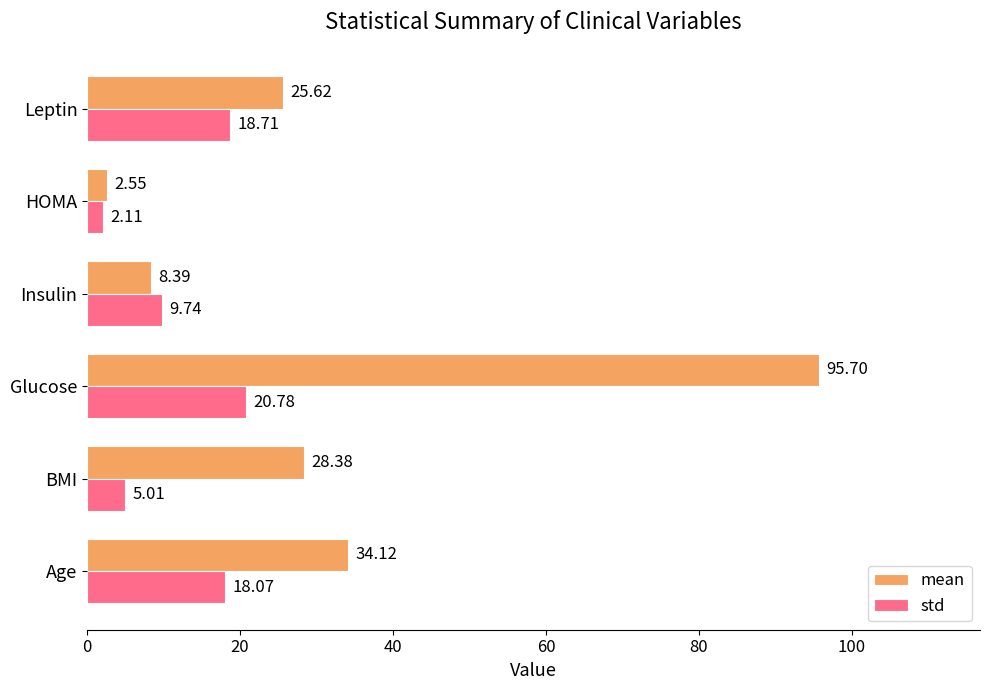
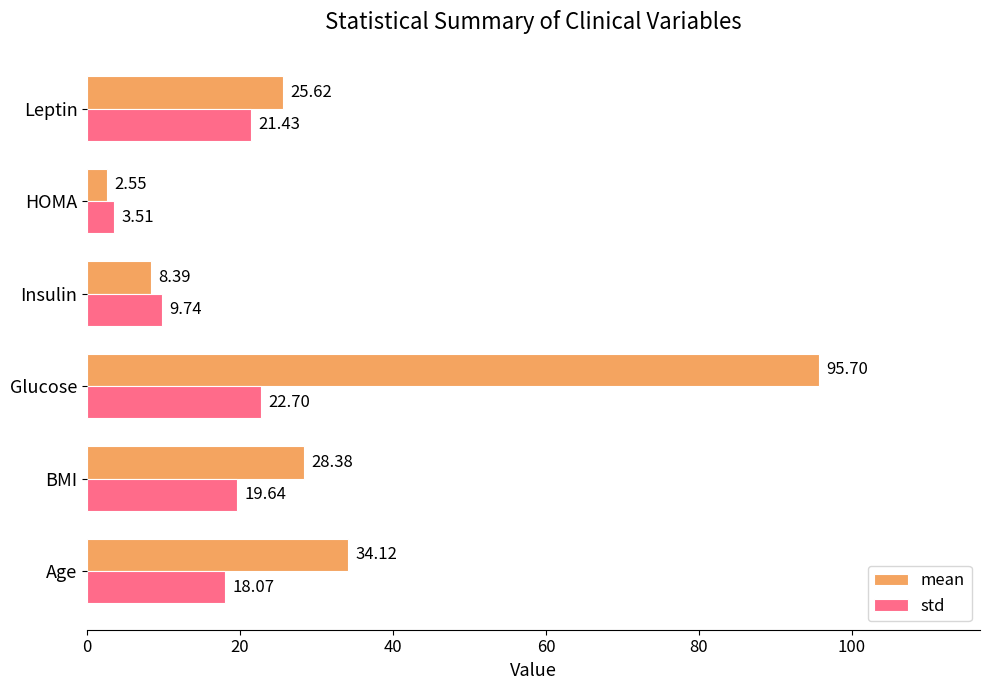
  {
    "mean": {
      "Leptin": 25.62,
      "HOMA": 2.55,
      "Insulin": 8.39,
      "Glucose": 95.70,
      "BMI": 28.38,
      "Age": 34.12
    },
    "std": {
-     "Leptin": 18.71,
-     "HOMA": 2.11,
+     "Leptin": 21.43,
+     "HOMA": 3.51,
      "Insulin": 9.74,
-     "Glucose": 20.78,
-     "BMI": 5.01,
+     "Glucose": 22.70,
+     "BMI": 19.64,
      "Age": 18.07
    }
  }
